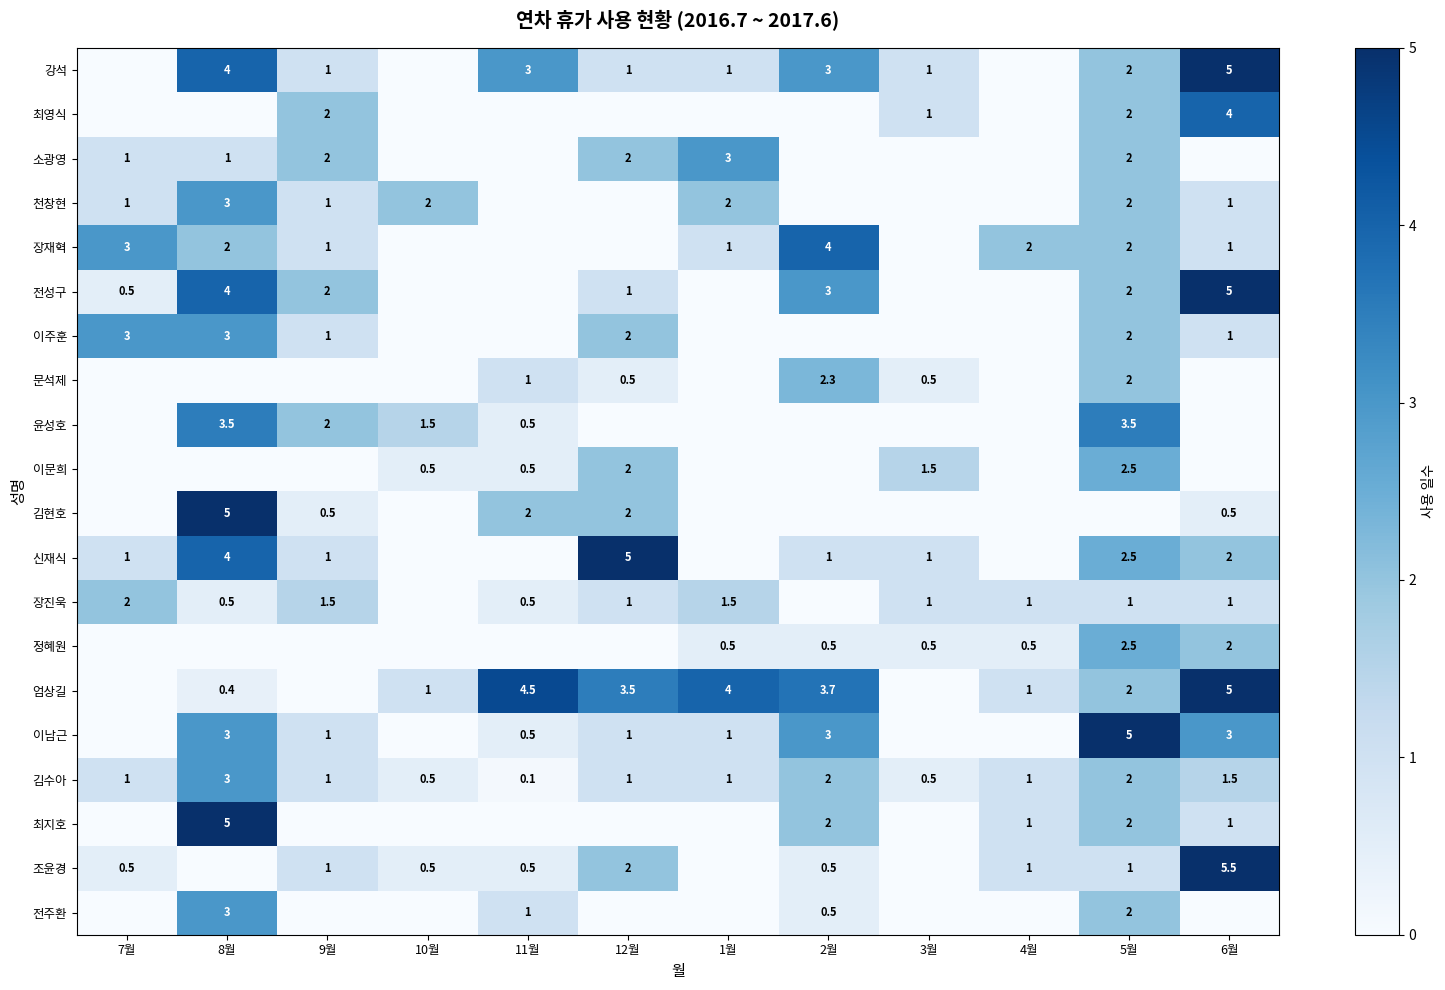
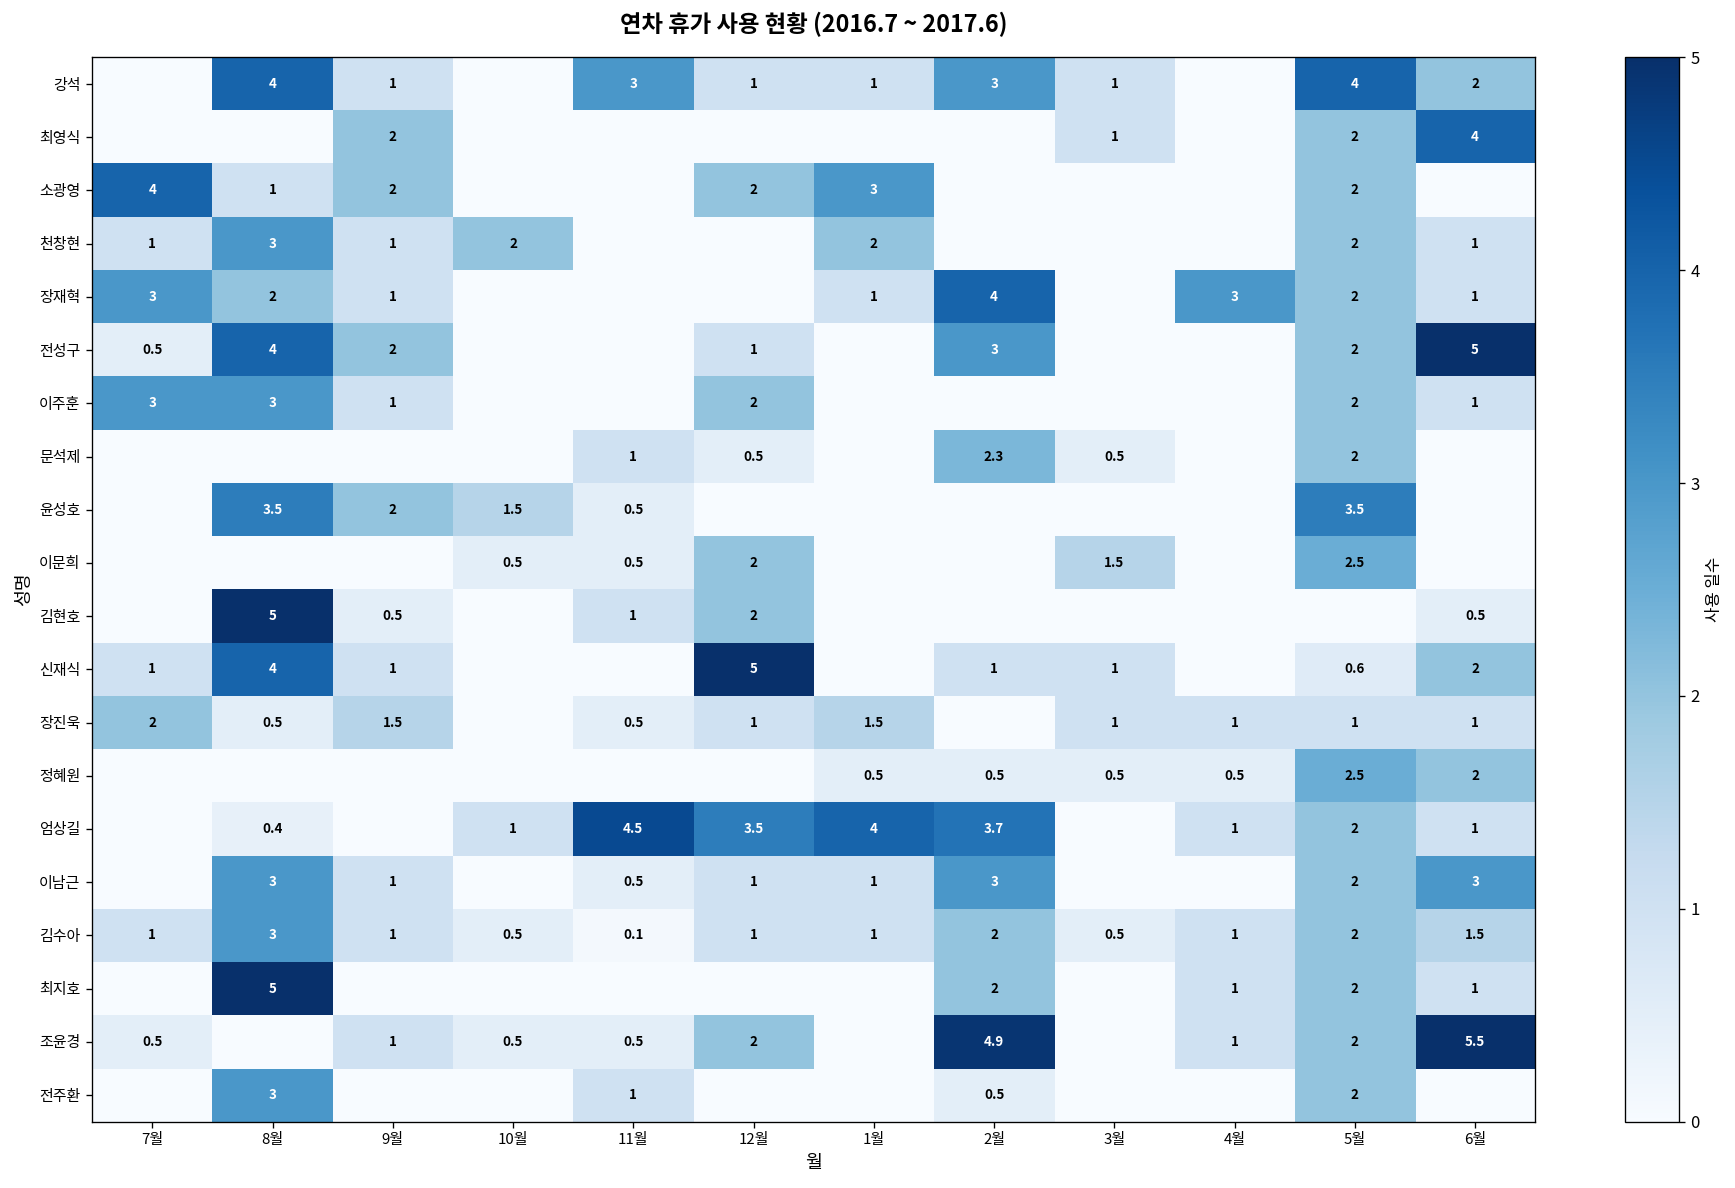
  {
    "강석": {
      "8월": 4,
      "9월": 1,
      "11월": 3,
      "12월": 1,
      "1월": 1,
      "2월": 3,
      "3월": 1,
-     "5월": 2,
-     "6월": 5
+     "5월": 4,
+     "6월": 2
    },
    "최영식": {
      "9월": 2,
      "3월": 1,
      "5월": 2,
      "6월": 4
    },
    "소광영": {
-     "7월": 1,
+     "7월": 4,
      "8월": 1,
      "9월": 2,
      "12월": 2,
      "1월": 3,
      "5월": 2
    },
    "천창현": {
      "7월": 1,
      "8월": 3,
      "9월": 1,
      "10월": 2,
      "1월": 2,
      "5월": 2,
      "6월": 1
    },
    "장재혁": {
      "7월": 3,
      "8월": 2,
      "9월": 1,
      "1월": 1,
      "2월": 4,
-     "4월": 2,
+     "4월": 3,
      "5월": 2,
      "6월": 1
    },
    "전성구": {
      "7월": 0.5,
      "8월": 4,
      "9월": 2,
      "12월": 1,
      "2월": 3,
      "5월": 2,
      "6월": 5
    },
    "이주훈": {
      "7월": 3,
      "8월": 3,
      "9월": 1,
      "12월": 2,
      "5월": 2,
      "6월": 1
    },
    "문석제": {
      "11월": 1,
      "12월": 0.5,
      "2월": 2.3,
      "3월": 0.5,
      "5월": 2
    },
    "윤성호": {
      "8월": 3.5,
      "9월": 2,
      "10월": 1.5,
      "11월": 0.5,
      "5월": 3.5
    },
    "이문희": {
      "10월": 0.5,
      "11월": 0.5,
      "12월": 2,
      "3월": 1.5,
      "5월": 2.5
    },
    "김현호": {
      "8월": 5,
      "9월": 0.5,
-     "11월": 2,
+     "11월": 1,
      "12월": 2,
      "6월": 0.5
    },
    "신재식": {
      "7월": 1,
      "8월": 4,
      "9월": 1,
      "12월": 5,
      "2월": 1,
      "3월": 1,
-     "5월": 2.5,
+     "5월": 0.6,
      "6월": 2
    },
    "장진욱": {
      "7월": 2,
      "8월": 0.5,
      "9월": 1.5,
      "11월": 0.5,
      "12월": 1,
      "1월": 1.5,
      "3월": 1,
      "4월": 1,
      "5월": 1,
      "6월": 1
    },
    "정혜원": {
      "1월": 0.5,
      "2월": 0.5,
      "3월": 0.5,
      "4월": 0.5,
      "5월": 2.5,
      "6월": 2
    },
    "엄상길": {
      "8월": 0.4,
      "10월": 1,
      "11월": 4.5,
      "12월": 3.5,
      "1월": 4,
      "2월": 3.7,
      "4월": 1,
      "5월": 2,
-     "6월": 5
+     "6월": 1
    },
    "이남근": {
      "8월": 3,
      "9월": 1,
      "11월": 0.5,
      "12월": 1,
      "1월": 1,
      "2월": 3,
-     "5월": 5,
+     "5월": 2,
      "6월": 3
    },
    "김수아": {
      "7월": 1,
      "8월": 3,
      "9월": 1,
      "10월": 0.5,
      "11월": 0.1,
      "12월": 1,
      "1월": 1,
      "2월": 2,
      "3월": 0.5,
      "4월": 1,
      "5월": 2,
      "6월": 1.5
    },
    "최지호": {
      "8월": 5,
      "2월": 2,
      "4월": 1,
      "5월": 2,
      "6월": 1
    },
    "조윤경": {
      "7월": 0.5,
      "9월": 1,
      "10월": 0.5,
      "11월": 0.5,
      "12월": 2,
-     "2월": 0.5,
+     "2월": 4.9,
      "4월": 1,
-     "5월": 1,
+     "5월": 2,
      "6월": 5.5
    },
    "전주환": {
      "8월": 3,
      "11월": 1,
      "2월": 0.5,
      "5월": 2
    }
  }
